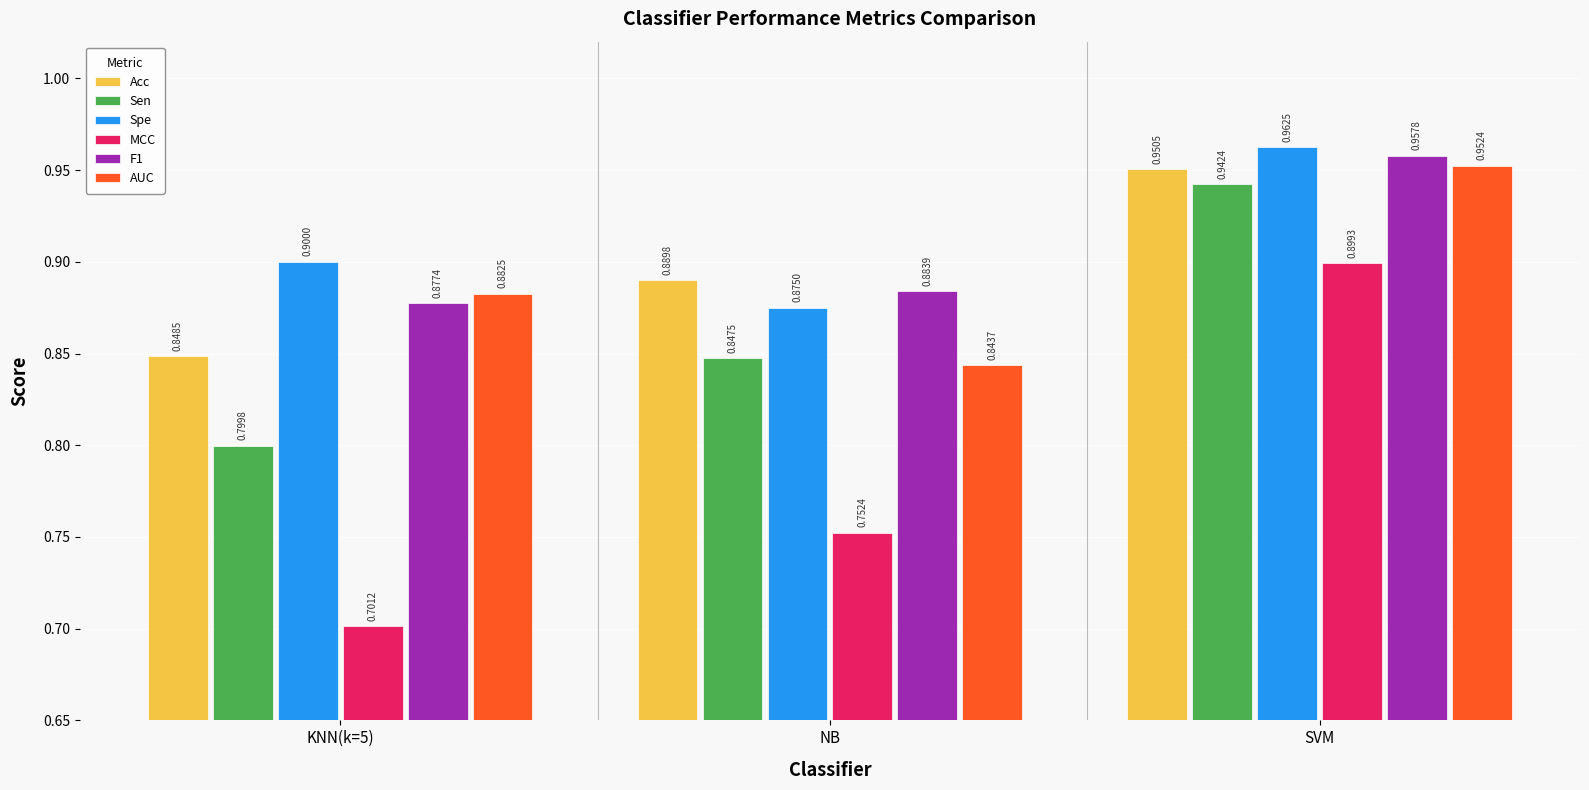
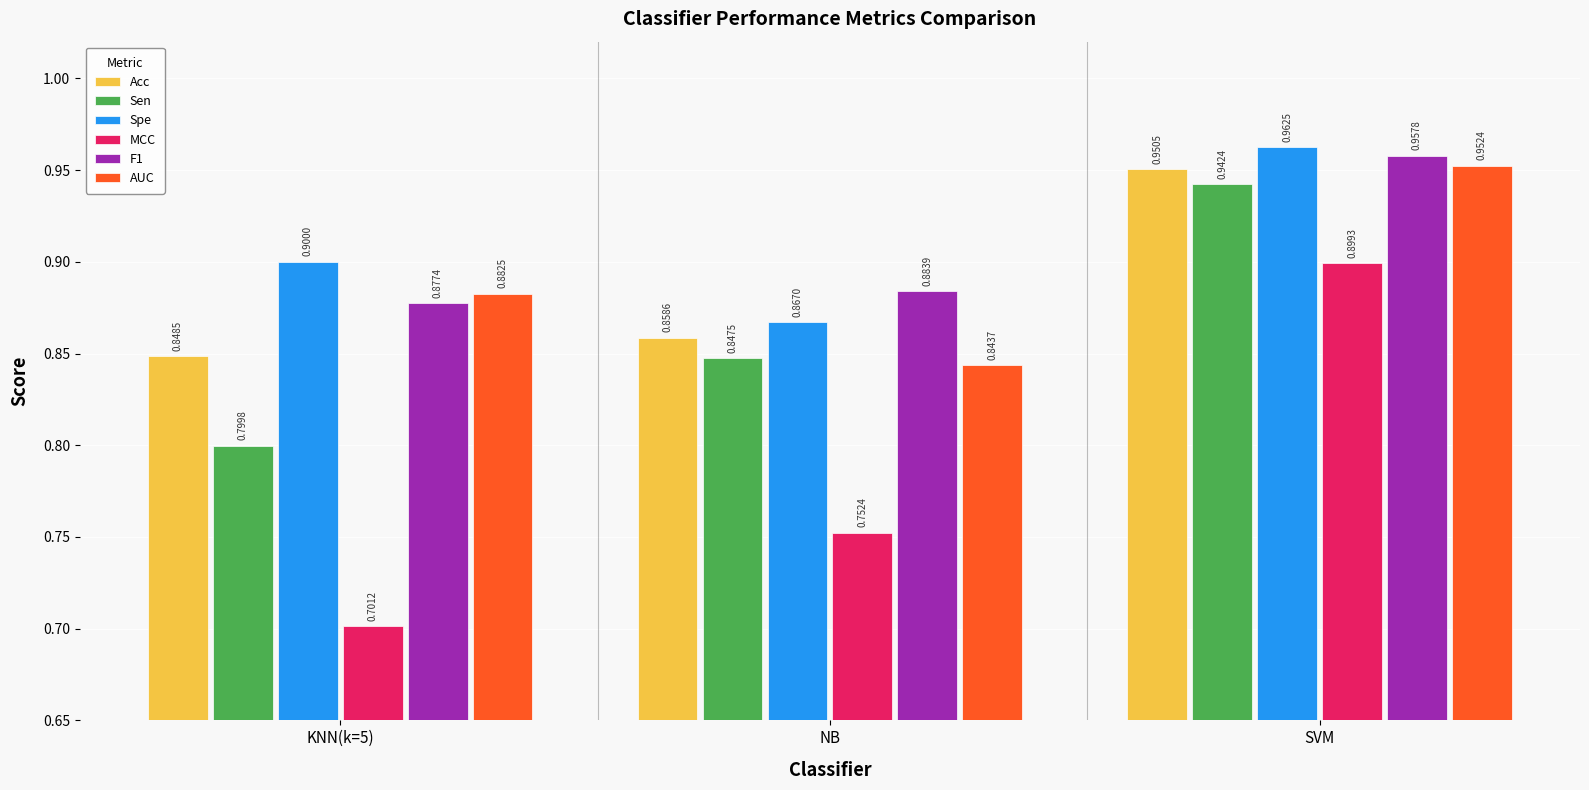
  {
    "Acc": {
      "KNN(k=5)": 0.8485,
-     "NB": 0.8898,
+     "NB": 0.8586,
      "SVM": 0.9505
    },
    "Sen": {
      "KNN(k=5)": 0.7998,
      "NB": 0.8475,
      "SVM": 0.9424
    },
    "Spe": {
      "KNN(k=5)": 0.9000,
-     "NB": 0.8750,
+     "NB": 0.8670,
      "SVM": 0.9625
    },
    "MCC": {
      "KNN(k=5)": 0.7012,
      "NB": 0.7524,
      "SVM": 0.8993
    },
    "F1": {
      "KNN(k=5)": 0.8774,
      "NB": 0.8839,
      "SVM": 0.9578
    },
    "AUC": {
      "KNN(k=5)": 0.8825,
      "NB": 0.8437,
      "SVM": 0.9524
    }
  }
